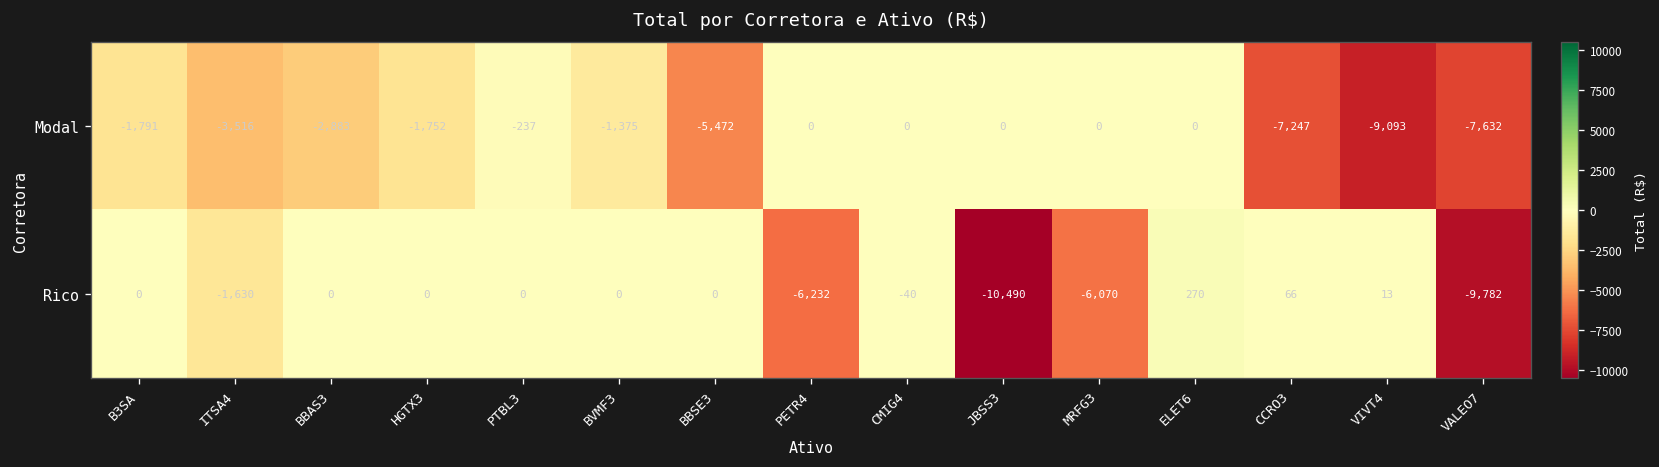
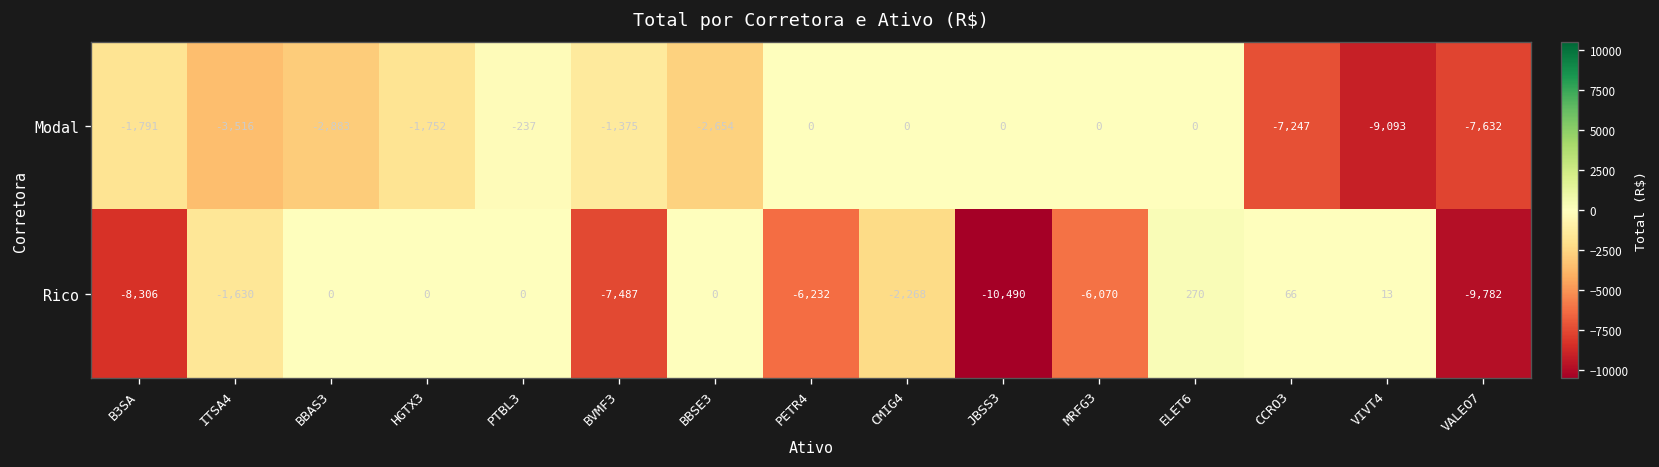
  {
    "Modal": {
      "B3SA": "-1,791",
      "ITSA4": "-3,516",
      "BBAS3": "-2,883",
      "HGTX3": "-1,752",
      "PTBL3": "-237",
      "BVMF3": "-1,375",
-     "BBSE3": "-5,472",
+     "BBSE3": "-2,654",
      "PETR4": "0",
      "CMIG4": "0",
      "JBSS3": "0",
      "MRFG3": "0",
      "ELET6": "0",
      "CCRO3": "-7,247",
      "VIVT4": "-9,093",
      "VALEO7": "-7,632"
    },
    "Rico": {
-     "B3SA": "0",
+     "B3SA": "-8,306",
      "ITSA4": "-1,630",
      "BBAS3": "0",
      "HGTX3": "0",
      "PTBL3": "0",
-     "BVMF3": "0",
+     "BVMF3": "-7,487",
      "BBSE3": "0",
      "PETR4": "-6,232",
-     "CMIG4": "-40",
+     "CMIG4": "-2,268",
      "JBSS3": "-10,490",
      "MRFG3": "-6,070",
      "ELET6": "270",
      "CCRO3": "66",
      "VIVT4": "13",
      "VALEO7": "-9,782"
    }
  }
